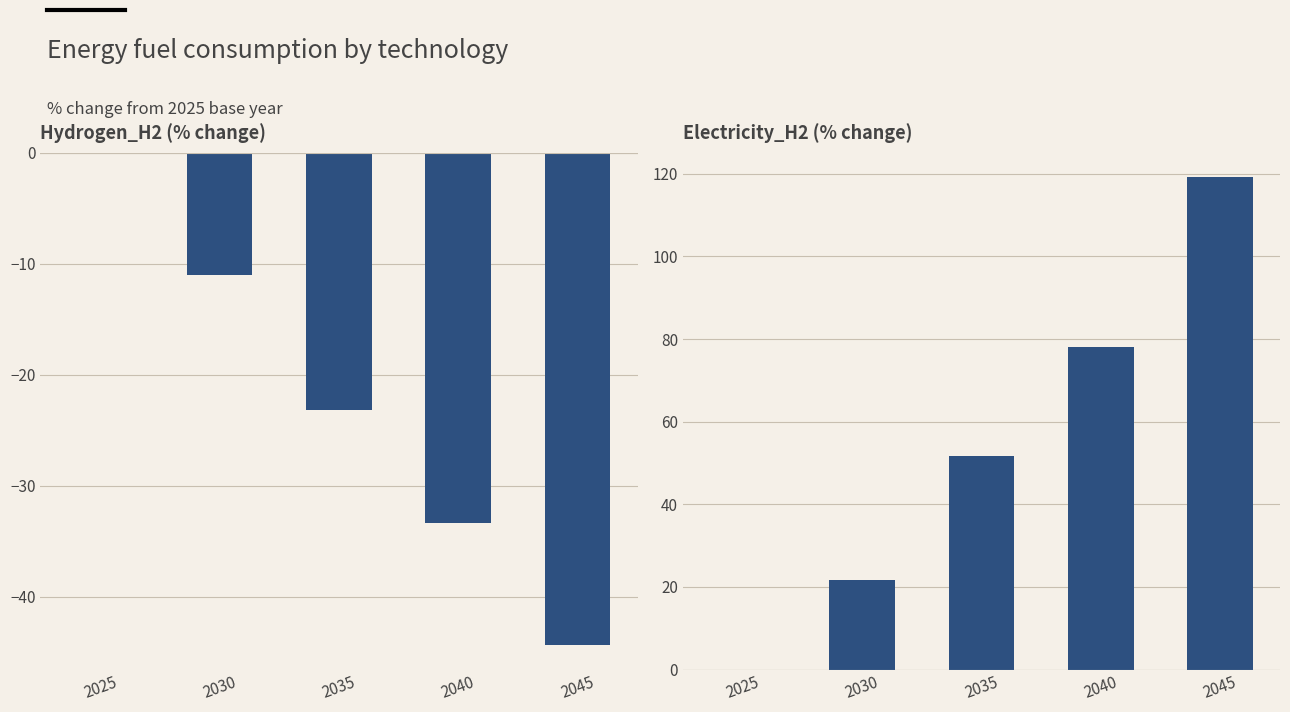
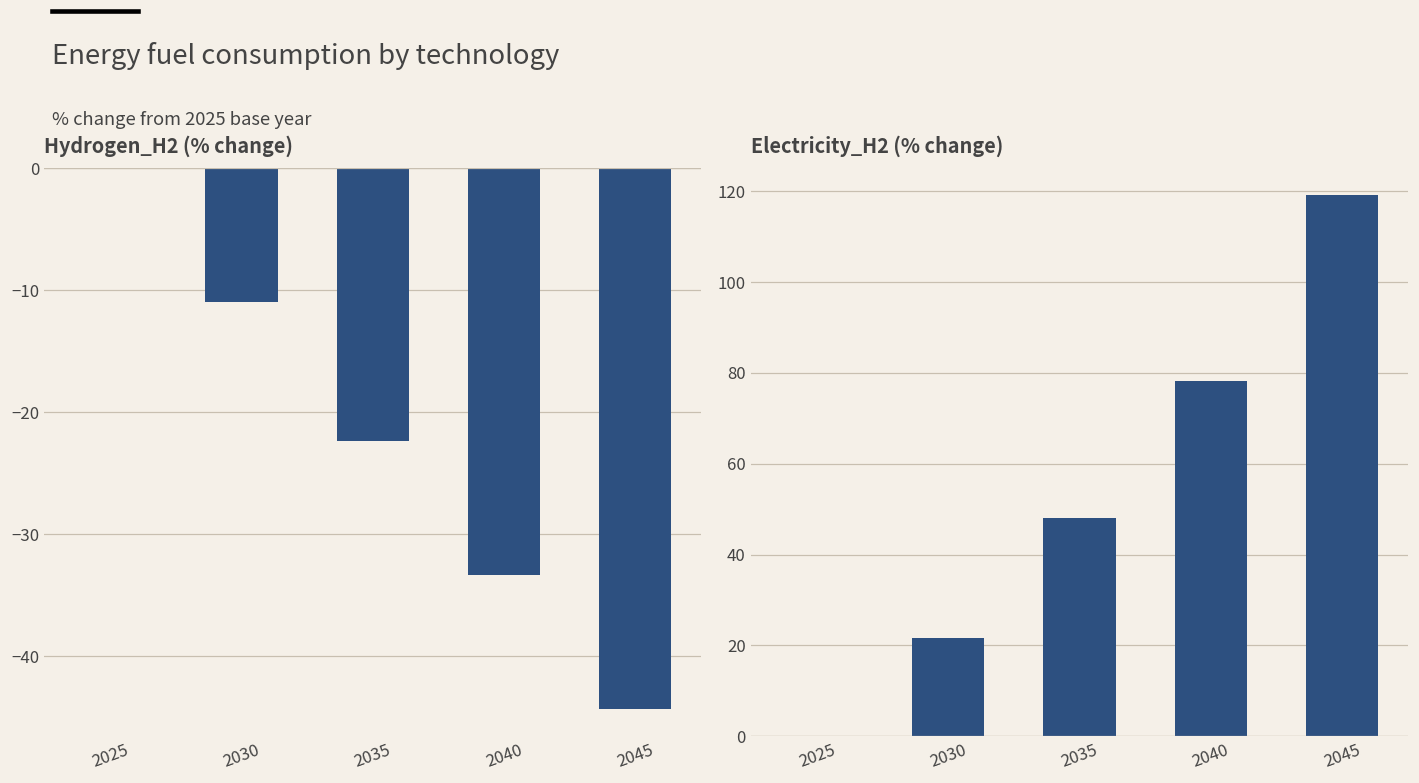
  {
    "Hydrogen_H2 (% change)": {
      "2025": 0.0,
      "2030": -11.0,
-     "2035": -23.2,
+     "2035": -22.3,
      "2040": -33.3,
      "2045": -44.3
    },
    "Electricity_H2 (% change)": {
      "2025": 0,
      "2030": 22,
-     "2035": 52,
+     "2035": 48,
      "2040": 78,
      "2045": 119
    }
  }
